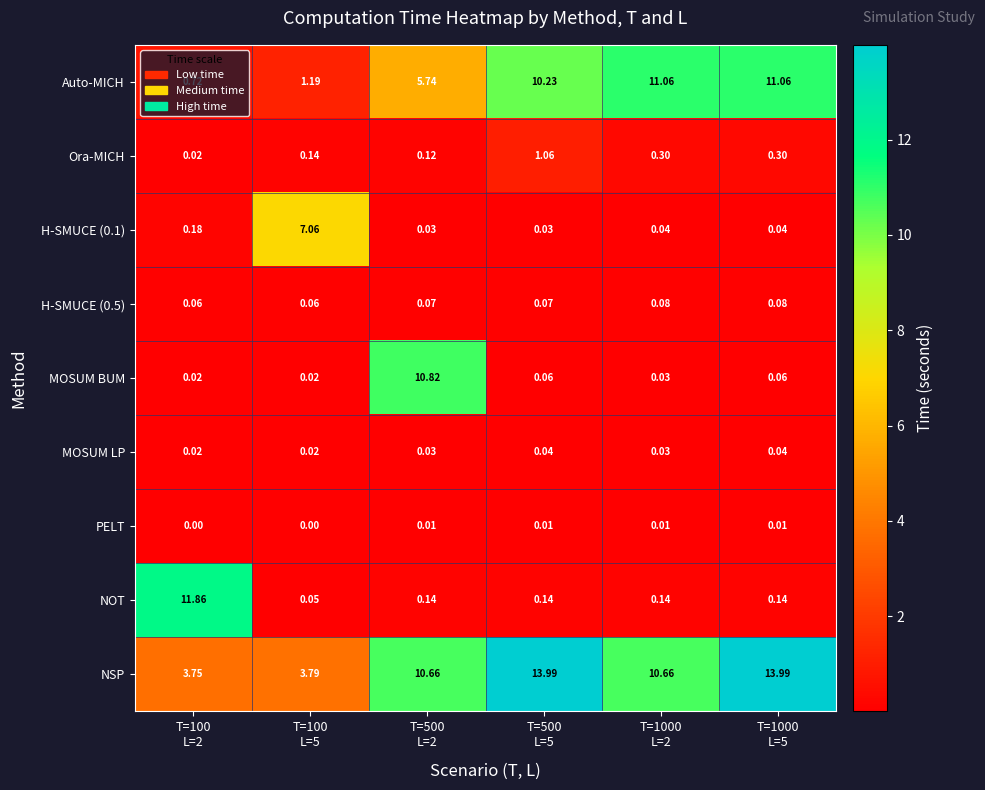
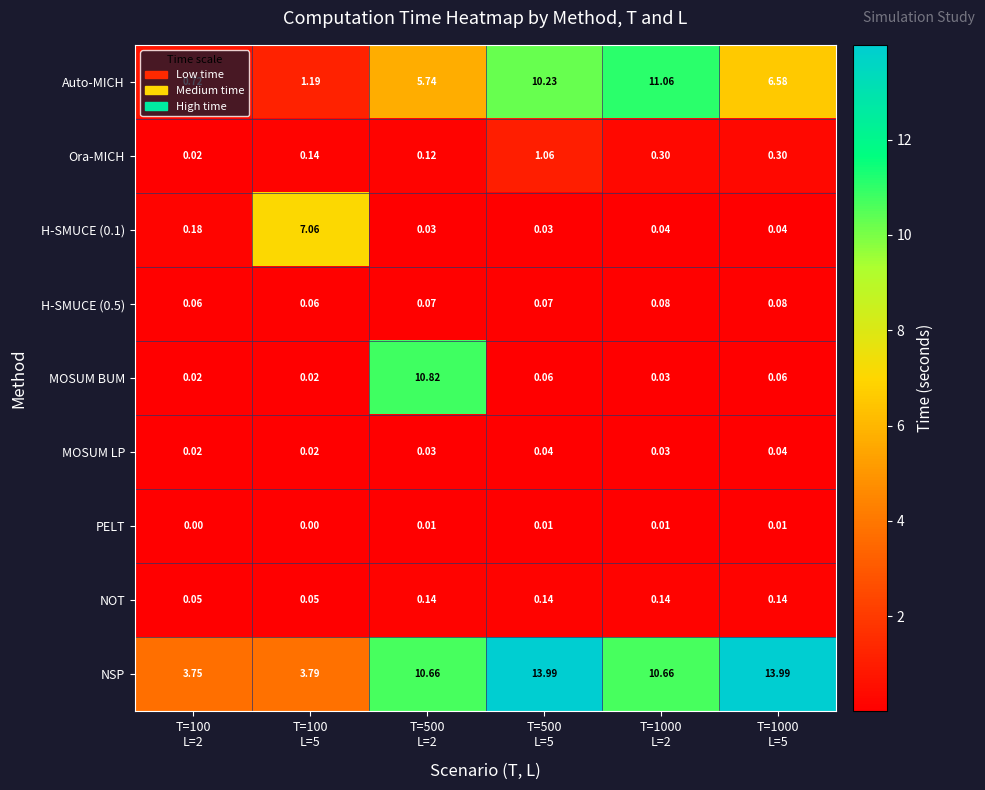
  {
    "Auto-MICH": {
      "T=100 L=5": 1.19,
      "T=500 L=2": 5.74,
      "T=500 L=5": 10.23,
      "T=1000 L=2": 11.06,
-     "T=1000 L=5": 11.06
+     "T=1000 L=5": 6.58
    },
    "Ora-MICH": {
      "T=100 L=2": 0.02,
      "T=100 L=5": 0.14,
      "T=500 L=2": 0.12,
      "T=500 L=5": 1.06,
      "T=1000 L=2": 0.30,
      "T=1000 L=5": 0.30
    },
    "H-SMUCE (0.1)": {
      "T=100 L=2": 0.18,
      "T=100 L=5": 7.06,
      "T=500 L=2": 0.03,
      "T=500 L=5": 0.03,
      "T=1000 L=2": 0.04,
      "T=1000 L=5": 0.04
    },
    "H-SMUCE (0.5)": {
      "T=100 L=2": 0.06,
      "T=100 L=5": 0.06,
      "T=500 L=2": 0.07,
      "T=500 L=5": 0.07,
      "T=1000 L=2": 0.08,
      "T=1000 L=5": 0.08
    },
    "MOSUM BUM": {
      "T=100 L=2": 0.02,
      "T=100 L=5": 0.02,
      "T=500 L=2": 10.82,
      "T=500 L=5": 0.06,
      "T=1000 L=2": 0.03,
      "T=1000 L=5": 0.06
    },
    "MOSUM LP": {
      "T=100 L=2": 0.02,
      "T=100 L=5": 0.02,
      "T=500 L=2": 0.03,
      "T=500 L=5": 0.04,
      "T=1000 L=2": 0.03,
      "T=1000 L=5": 0.04
    },
    "PELT": {
      "T=100 L=2": 0.00,
      "T=100 L=5": 0.00,
      "T=500 L=2": 0.01,
      "T=500 L=5": 0.01,
      "T=1000 L=2": 0.01,
      "T=1000 L=5": 0.01
    },
    "NOT": {
-     "T=100 L=2": 11.86,
+     "T=100 L=2": 0.05,
      "T=100 L=5": 0.05,
      "T=500 L=2": 0.14,
      "T=500 L=5": 0.14,
      "T=1000 L=2": 0.14,
      "T=1000 L=5": 0.14
    },
    "NSP": {
      "T=100 L=2": 3.75,
      "T=100 L=5": 3.79,
      "T=500 L=2": 10.66,
      "T=500 L=5": 13.99,
      "T=1000 L=2": 10.66,
      "T=1000 L=5": 13.99
    }
  }
